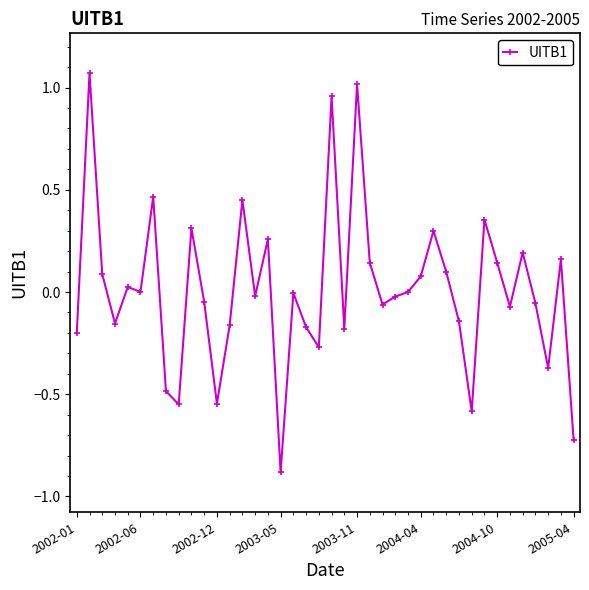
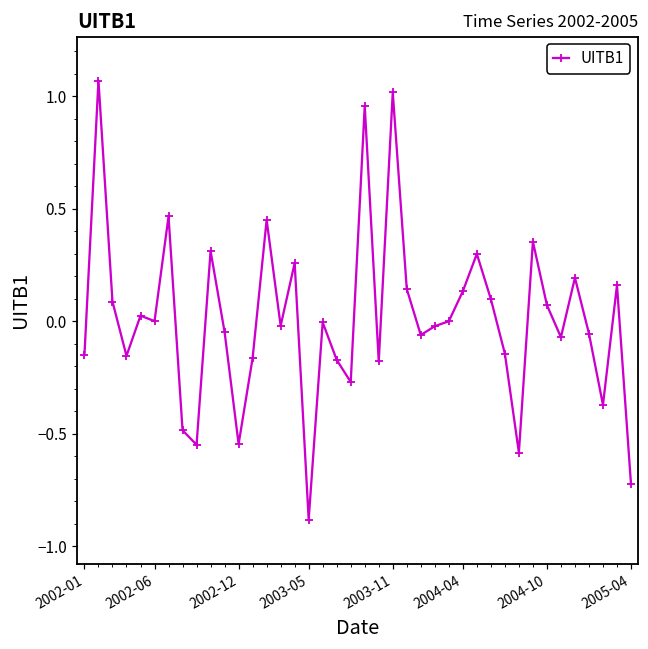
  {
-   "2002-01": -0.20,
+   "2002-01": -0.15,
    "2002-06": 0.00,
    "2002-12": -0.55,
    "2003-05": -0.88,
    "2003-11": 1.02,
-   "2004-04": 0.08,
-   "2004-10": 0.14,
+   "2004-04": 0.13,
+   "2004-10": 0.07,
    "2005-04": -0.72
  }
